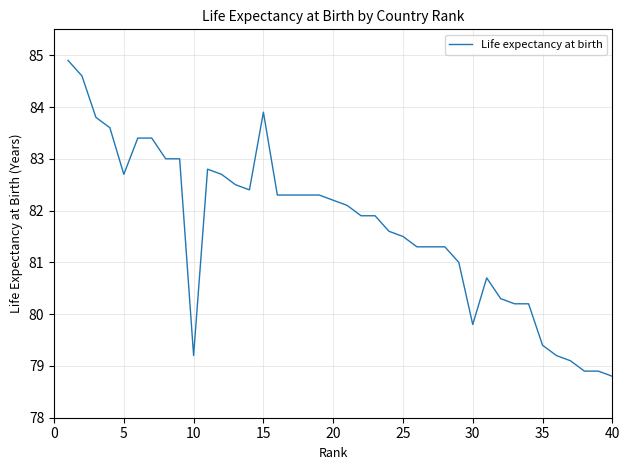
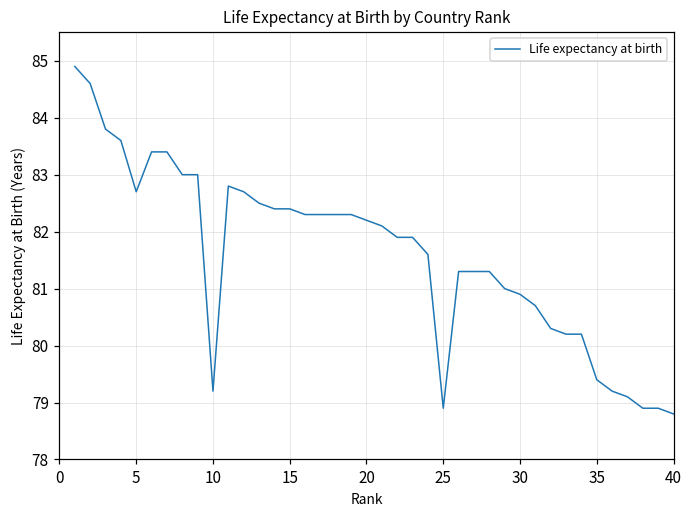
  {
    "5": 82.7,
    "10": 79.2,
-   "15": 83.9,
+   "15": 82.4,
    "20": 82.2,
-   "25": 81.5,
-   "30": 79.8,
+   "25": 78.9,
+   "30": 80.9,
    "35": 79.4,
    "40": 78.8
  }
